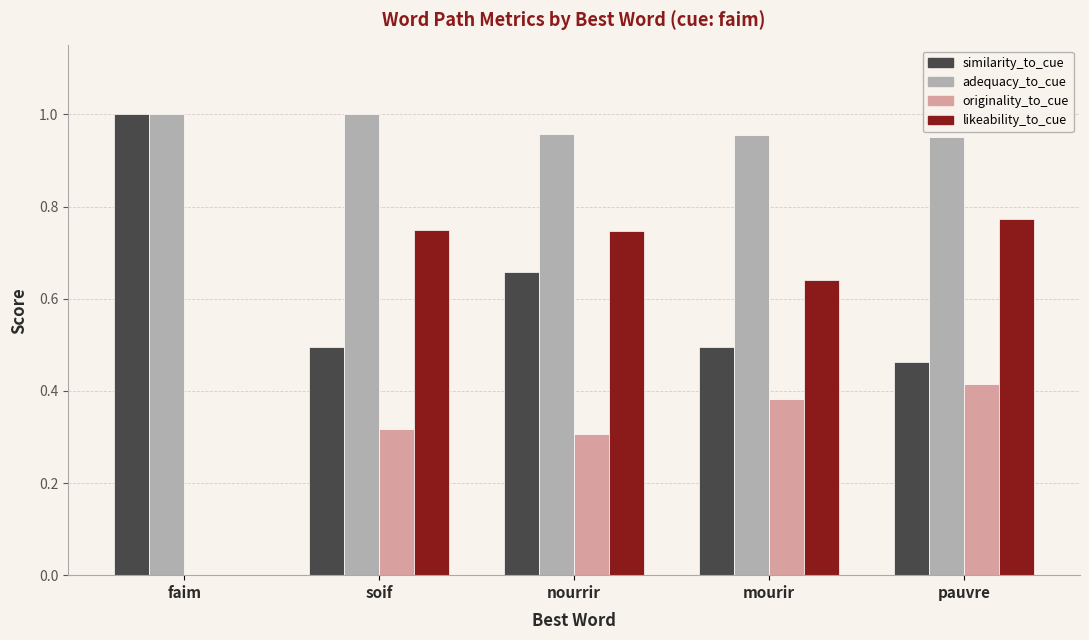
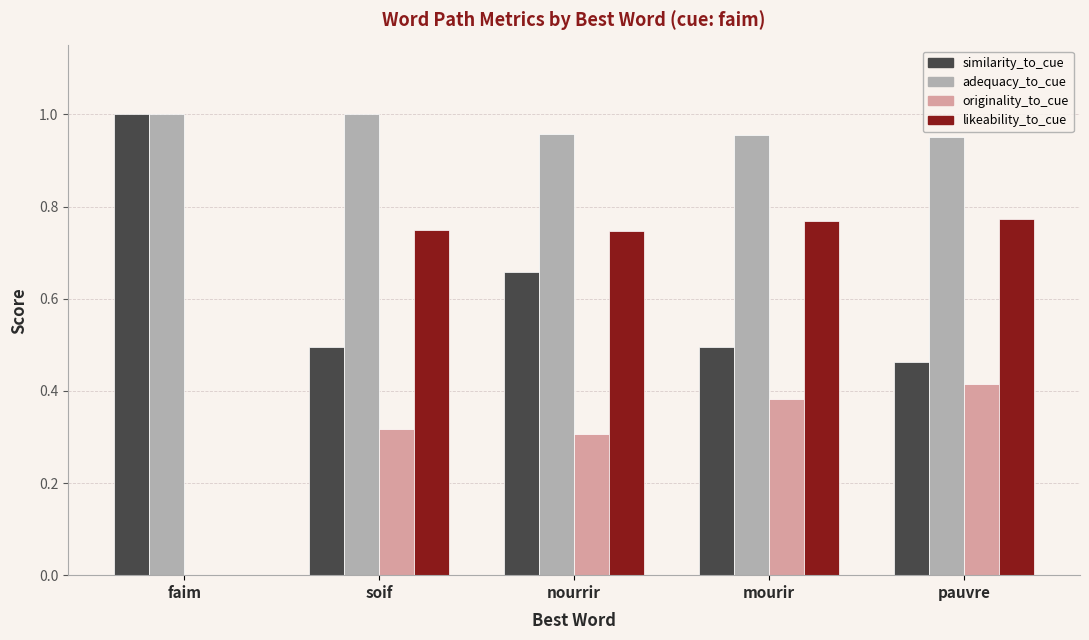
  {
    "similarity_to_cue": {
      "faim": 1.00,
      "soif": 0.50,
      "nourrir": 0.66,
      "mourir": 0.49,
      "pauvre": 0.46
    },
    "likeability_to_cue": {
      "faim": 0.00,
      "soif": 0.75,
      "nourrir": 0.75,
-     "mourir": 0.64,
+     "mourir": 0.77,
      "pauvre": 0.77
    }
  }
